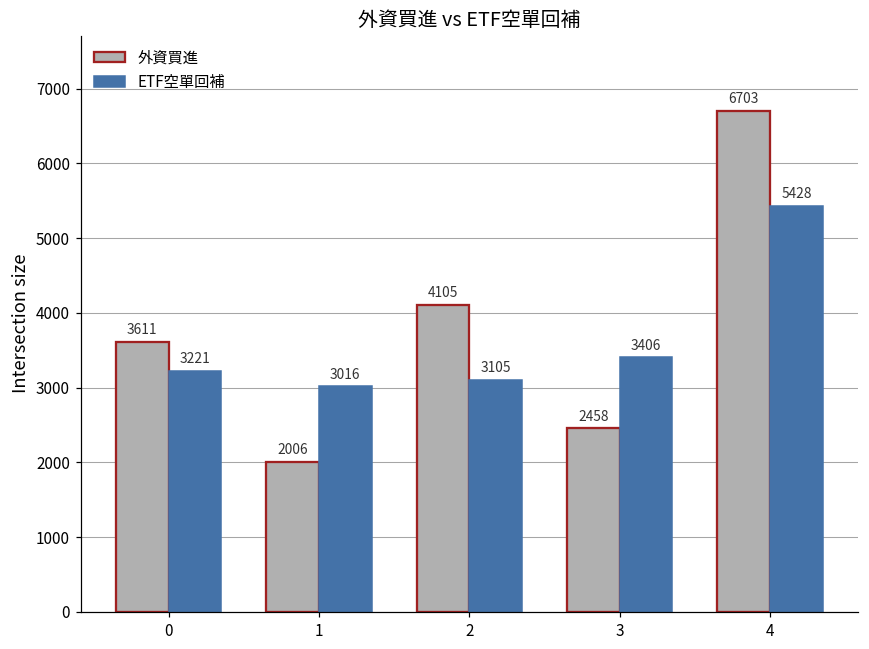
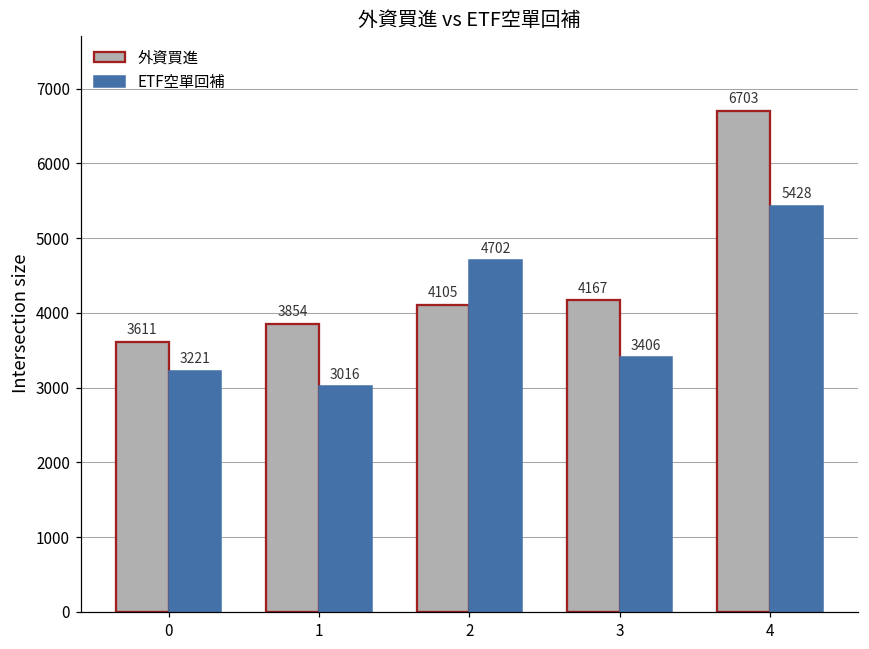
  {
    "外資買進": {
      "0": 3611,
-     "1": 2006,
+     "1": 3854,
      "2": 4105,
-     "3": 2458,
+     "3": 4167,
      "4": 6703
    },
    "ETF空單回補": {
      "0": 3221,
      "1": 3016,
-     "2": 3105,
+     "2": 4702,
      "3": 3406,
      "4": 5428
    }
  }
